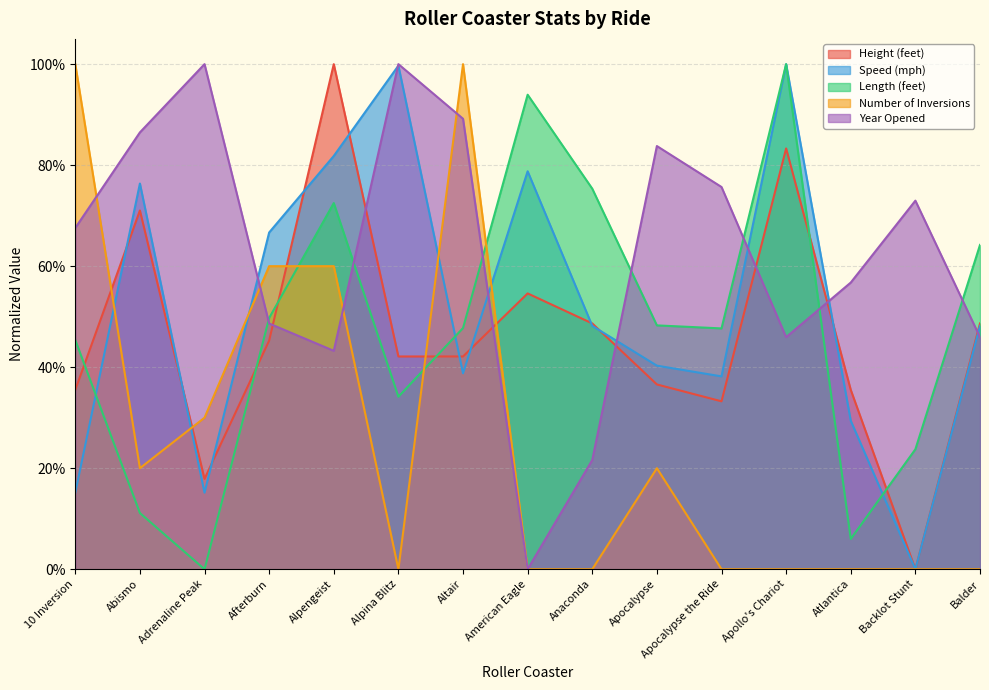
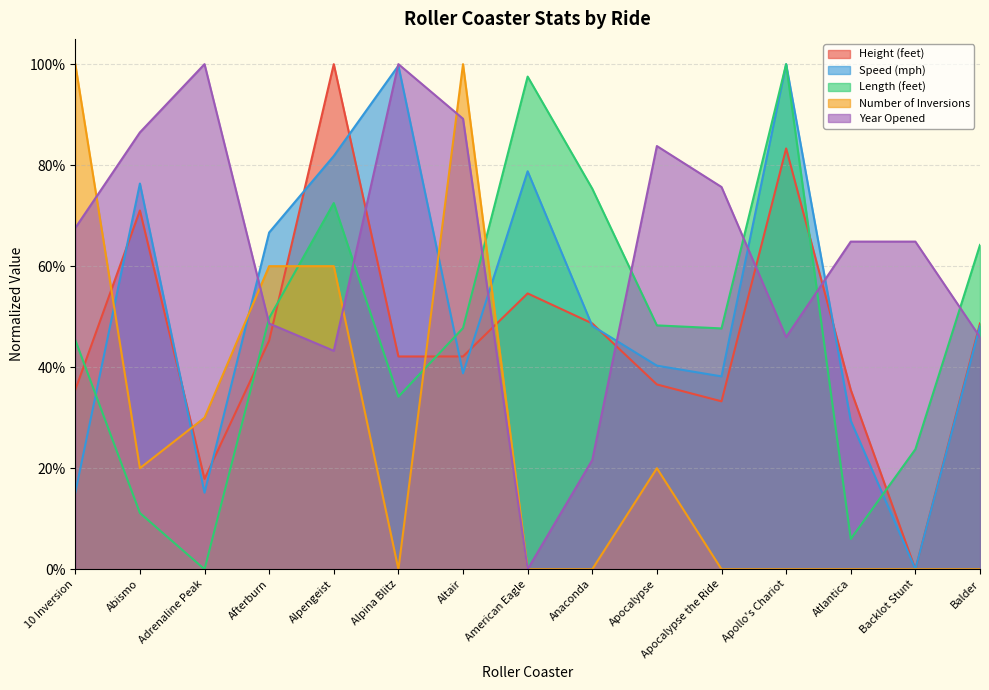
  {
    "Height (feet)": {
      "10 Inversion": "36%",
      "Abismo": "71%",
      "Adrenaline Peak": "18%",
      "Afterburn": "45%",
      "Alpengeist": "100%",
      "Alpina Blitz": "42%",
      "Altair": "42%",
      "American Eagle": "55%",
      "Apocalypse": "37%",
      "Apocalypse the Ride": "33%",
      "Apollo's Chariot": "83%",
      "Atlantica": "36%"
    },
    "Speed (mph)": {
      "10 Inversion": "15%",
      "Abismo": "76%",
      "Adrenaline Peak": "15%",
      "Afterburn": "67%",
      "Alpengeist": "82%",
      "Altair": "39%",
      "American Eagle": "79%",
      "Apocalypse": "40%",
      "Apocalypse the Ride": "38%",
      "Atlantica": "29%"
    },
    "Length (feet)": {
      "10 Inversion": "45%",
      "Abismo": "11%",
      "Adrenaline Peak": "0%",
      "Afterburn": "50%",
      "Alpengeist": "72%",
      "Alpina Blitz": "34%",
      "Altair": "48%",
-     "American Eagle": "94%",
+     "American Eagle": "98%",
      "Anaconda": "75%",
      "Apocalypse": "48%",
      "Apocalypse the Ride": "48%",
      "Atlantica": "6%",
      "Backlot Stunt": "24%",
      "Balder": "64%"
    },
    "Number of Inversions": {
      "10 Inversion": "100%",
      "Abismo": "20%",
      "Adrenaline Peak": "30%",
      "Afterburn": "60%",
      "Alpengeist": "60%",
      "Alpina Blitz": "0%",
      "Altair": "100%",
      "Anaconda": "0%",
      "Apocalypse": "20%",
      "Apocalypse the Ride": "0%",
      "Apollo's Chariot": "0%",
      "Atlantica": "0%",
      "Balder": "0%"
    },
    "Year Opened": {
      "10 Inversion": "68%",
      "Abismo": "86%",
      "Adrenaline Peak": "100%",
      "Afterburn": "49%",
      "Alpengeist": "43%",
      "Altair": "89%",
      "Anaconda": "22%",
      "Apocalypse": "84%",
      "Apocalypse the Ride": "76%",
      "Apollo's Chariot": "46%",
-     "Atlantica": "57%",
-     "Backlot Stunt": "73%",
+     "Atlantica": "65%",
+     "Backlot Stunt": "65%",
      "Balder": "46%"
    }
  }
